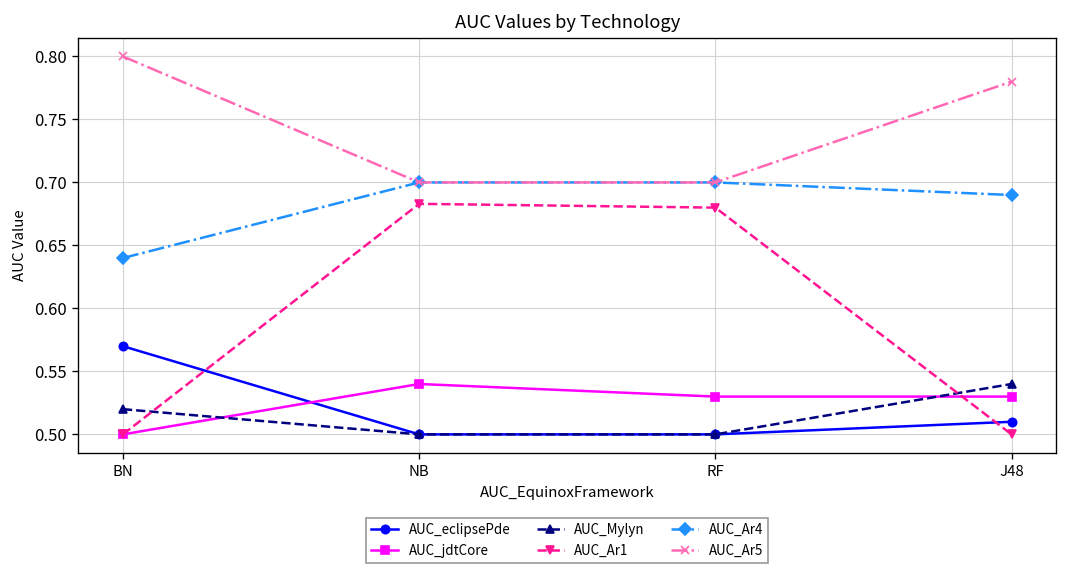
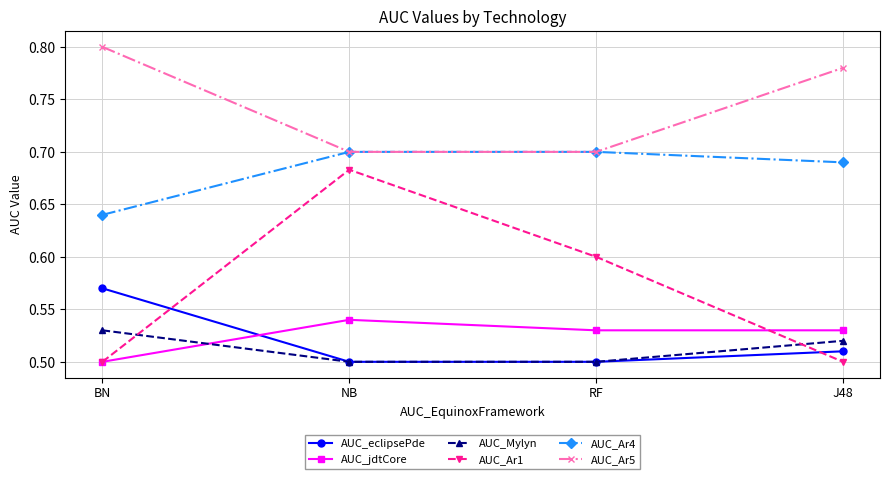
  {
    "AUC_eclipsePde": {
      "BN": 0.57,
      "J48": 0.51
    },
    "AUC_jdtCore": {
      "NB": 0.54,
      "RF": 0.53,
      "J48": 0.53
    },
    "AUC_Mylyn": {
-     "BN": 0.52,
-     "J48": 0.54
+     "BN": 0.53,
+     "J48": 0.52
    },
    "AUC_Ar1": {
      "NB": 0.683,
-     "RF": 0.68,
+     "RF": 0.60,
      "J48": 0.50
    },
    "AUC_Ar4": {
      "BN": 0.64,
      "J48": 0.69
    },
    "AUC_Ar5": {
      "BN": 0.80,
      "J48": 0.78
    }
  }
